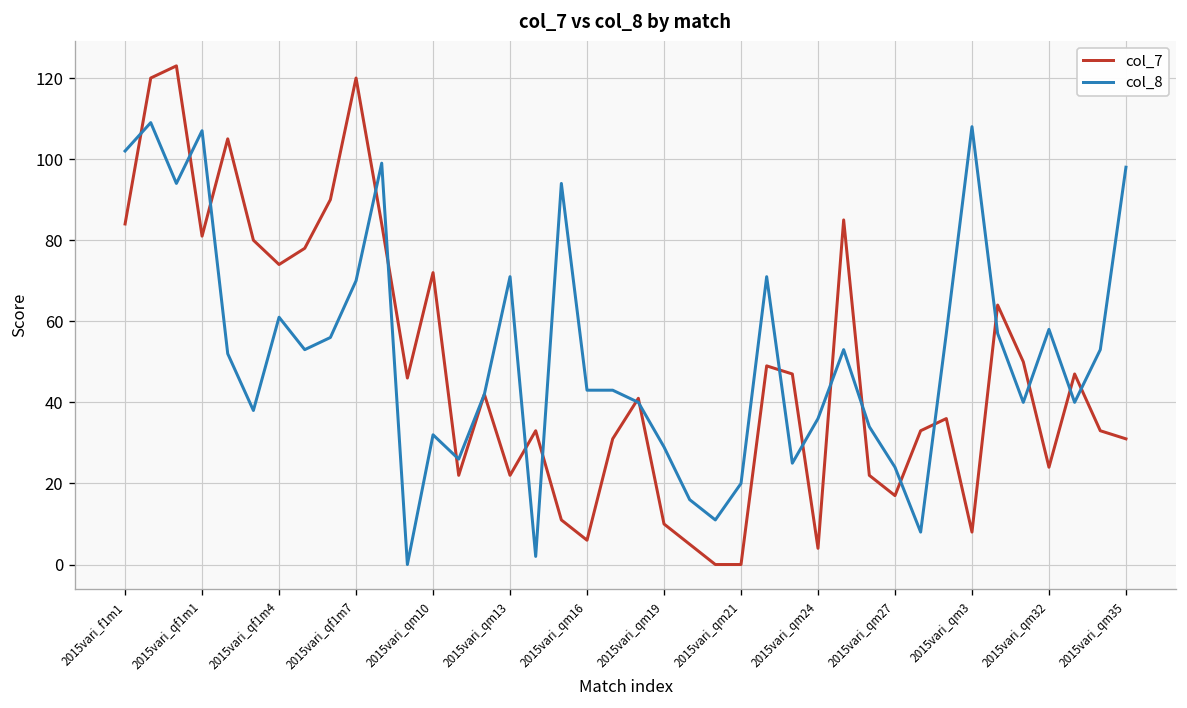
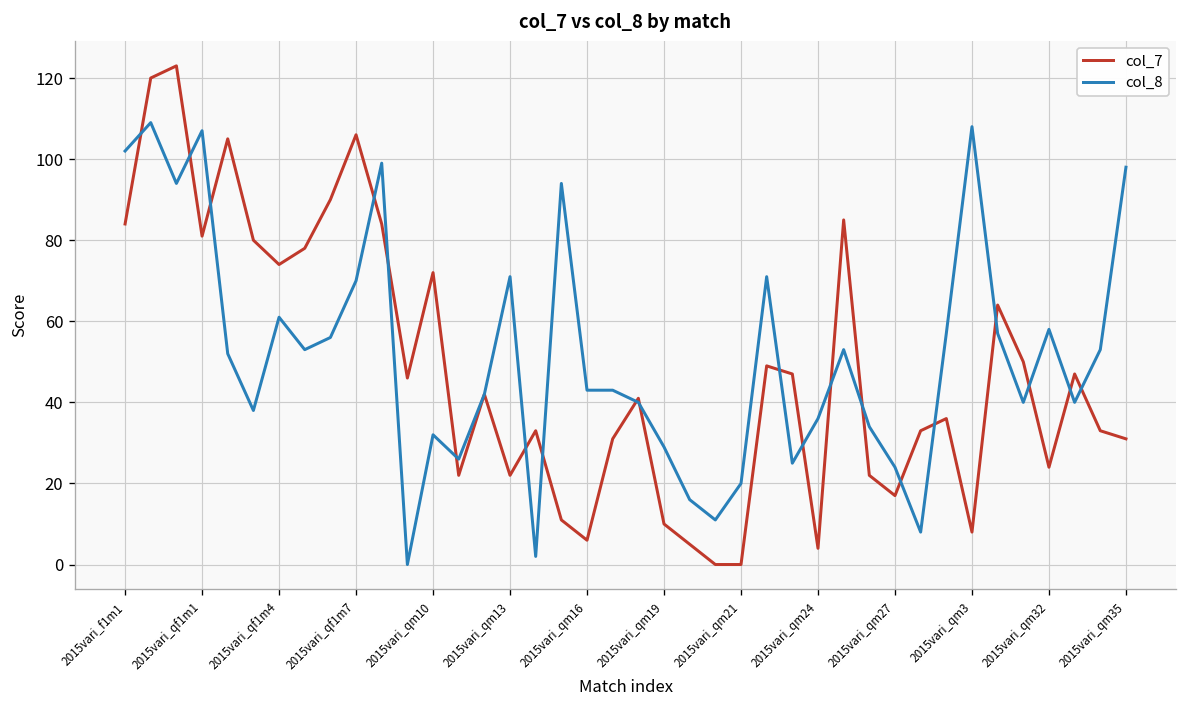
  {
    "col_7": {
      "2015vari_f1m1": 84,
      "2015vari_qf1m1": 81,
      "2015vari_qf1m4": 74,
-     "2015vari_qf1m7": 120,
+     "2015vari_qf1m7": 106,
      "2015vari_qm10": 72,
      "2015vari_qm13": 22,
      "2015vari_qm16": 6,
      "2015vari_qm19": 10,
      "2015vari_qm21": 0,
      "2015vari_qm24": 4,
      "2015vari_qm27": 17,
      "2015vari_qm3": 8,
      "2015vari_qm32": 24,
      "2015vari_qm35": 31
    },
    "col_8": {
      "2015vari_f1m1": 102,
      "2015vari_qf1m1": 107,
      "2015vari_qf1m4": 61,
      "2015vari_qf1m7": 70,
      "2015vari_qm10": 32,
      "2015vari_qm13": 71,
      "2015vari_qm16": 43,
      "2015vari_qm19": 29,
      "2015vari_qm21": 20,
      "2015vari_qm24": 36,
      "2015vari_qm27": 24,
      "2015vari_qm3": 108,
      "2015vari_qm32": 58,
      "2015vari_qm35": 98
    }
  }
